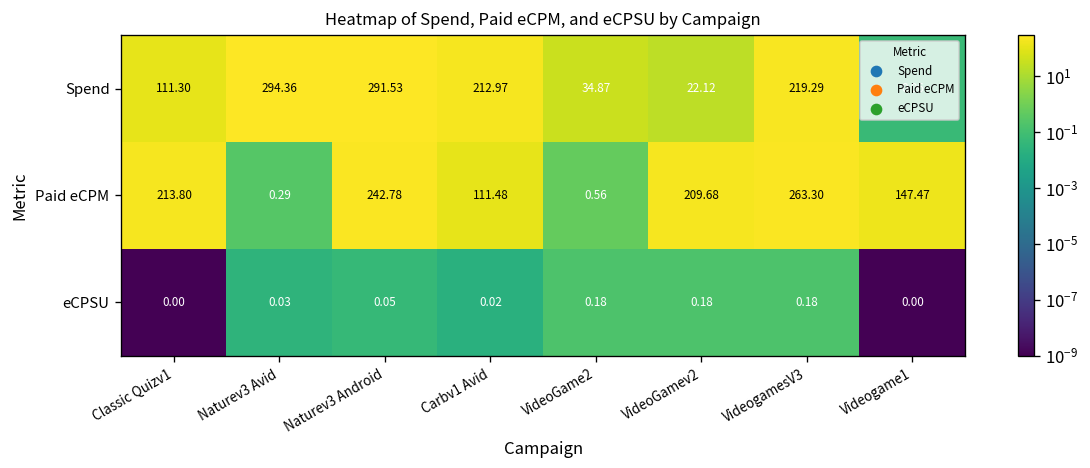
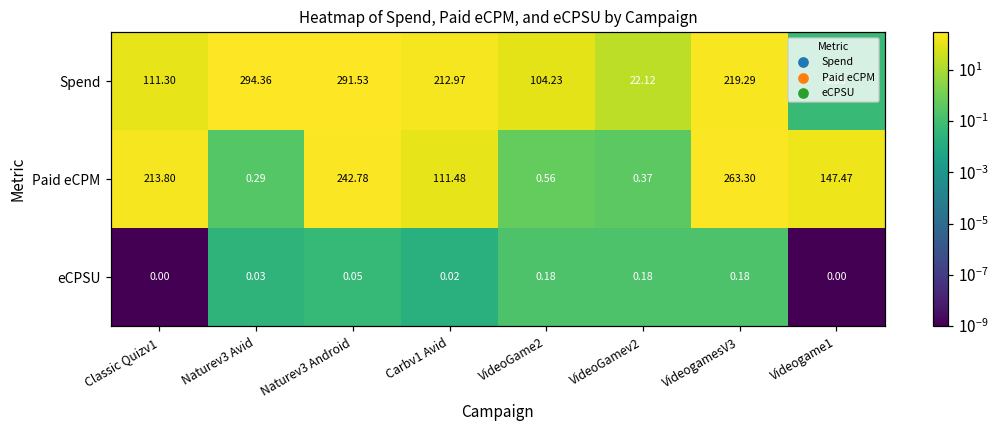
  {
    "Spend": {
      "Classic Quizv1": 111.30,
      "Naturev3 Avid": 294.36,
      "Naturev3 Android": 291.53,
      "Carbv1 Avid": 212.97,
-     "VideoGame2": 34.87,
+     "VideoGame2": 104.23,
      "VideoGamev2": 22.12,
      "VideogamesV3": 219.29
    },
    "Paid eCPM": {
      "Classic Quizv1": 213.80,
      "Naturev3 Avid": 0.29,
      "Naturev3 Android": 242.78,
      "Carbv1 Avid": 111.48,
      "VideoGame2": 0.56,
-     "VideoGamev2": 209.68,
+     "VideoGamev2": 0.37,
      "VideogamesV3": 263.30,
      "Videogame1": 147.47
    },
    "eCPSU": {
      "Classic Quizv1": 0.00,
      "Naturev3 Avid": 0.03,
      "Naturev3 Android": 0.05,
      "Carbv1 Avid": 0.02,
      "VideoGame2": 0.18,
      "VideoGamev2": 0.18,
      "VideogamesV3": 0.18,
      "Videogame1": 0.00
    }
  }
